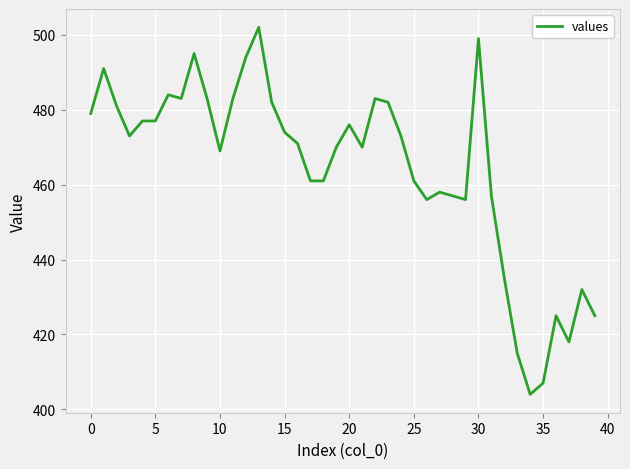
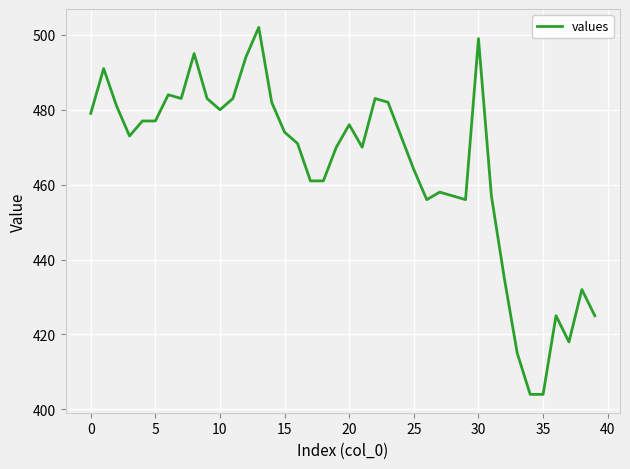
  {
    "0": 479,
    "5": 477,
-   "10": 469,
+   "10": 480,
    "15": 474,
    "20": 476,
-   "25": 461,
+   "25": 464,
    "30": 499,
-   "35": 407
+   "35": 404
  }
